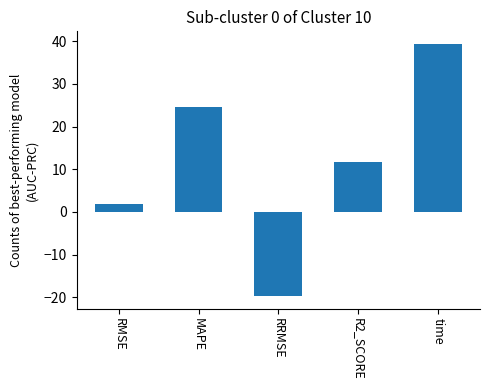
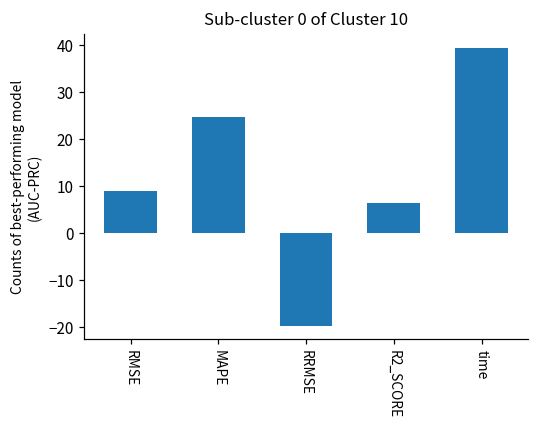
  {
-   "RMSE": 2,
+   "RMSE": 9,
    "MAPE": 25,
    "RRMSE": -20,
-   "R2_SCORE": 12,
+   "R2_SCORE": 6,
    "time": 39
  }
